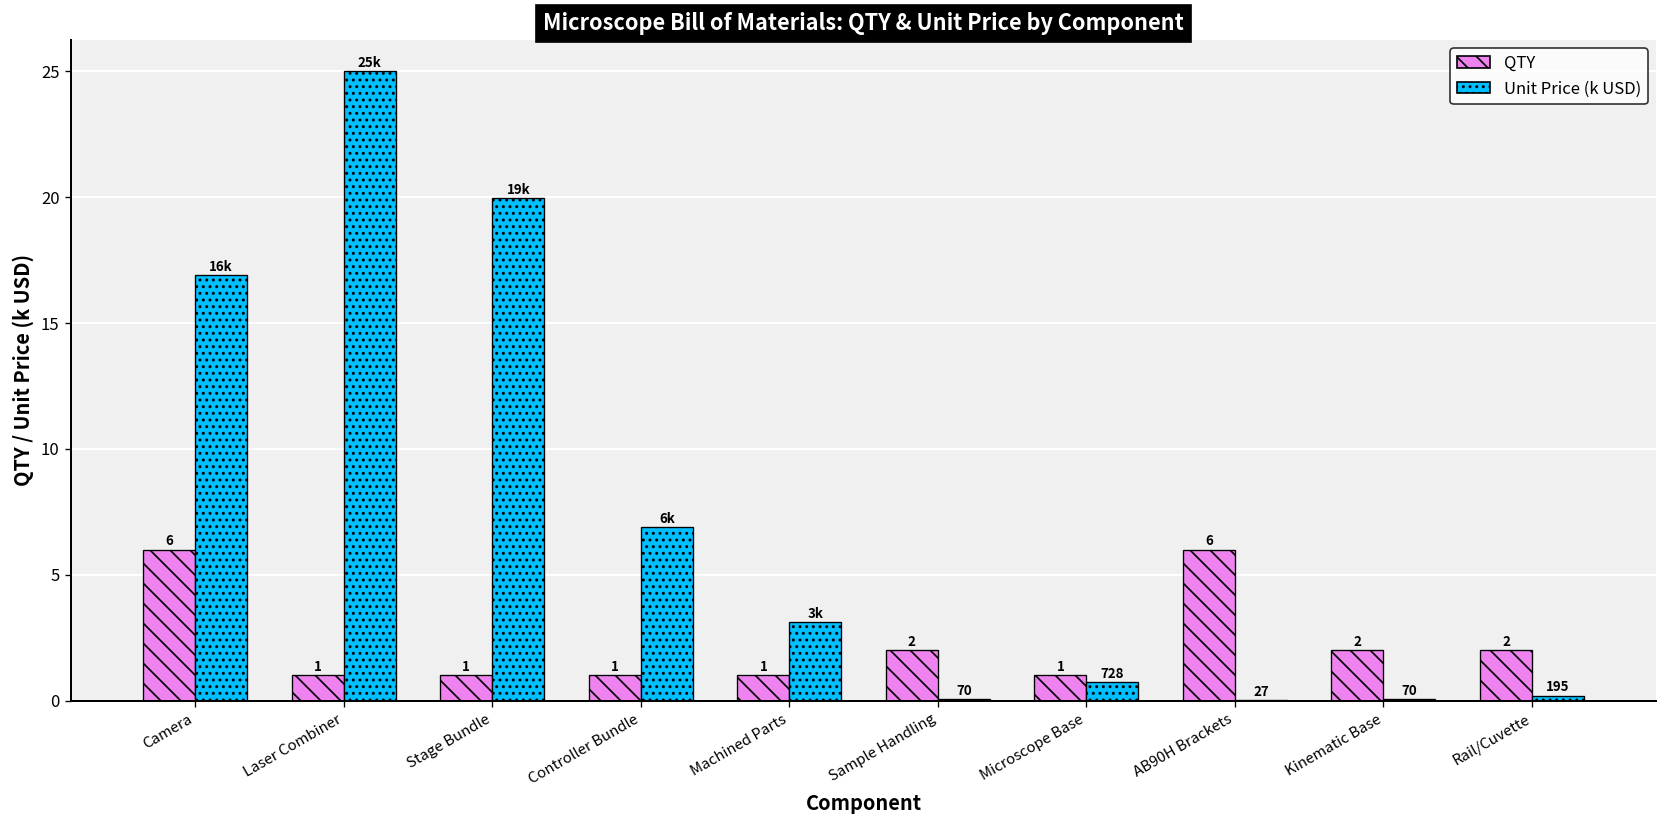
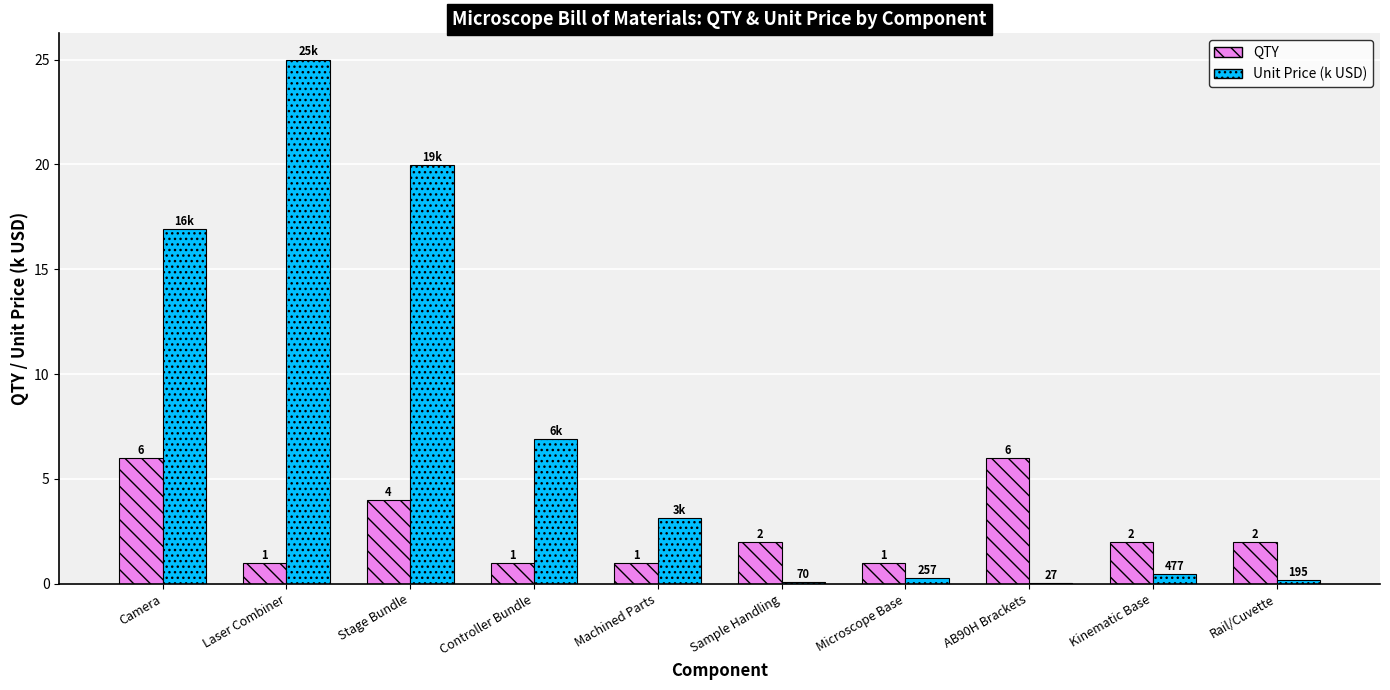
  {
    "QTY": {
      "Camera": "6",
      "Laser Combiner": "1",
-     "Stage Bundle": "1",
+     "Stage Bundle": "4",
      "Controller Bundle": "1",
      "Machined Parts": "1",
      "Sample Handling": "2",
      "Microscope Base": "1",
      "AB90H Brackets": "6",
      "Kinematic Base": "2",
      "Rail/Cuvette": "2"
    },
    "Unit Price (k USD)": {
      "Laser Combiner": "25k",
      "Machined Parts": "3k",
-     "Microscope Base": "728",
-     "Kinematic Base": "70"
+     "Microscope Base": "257",
+     "Kinematic Base": "477"
    }
  }
